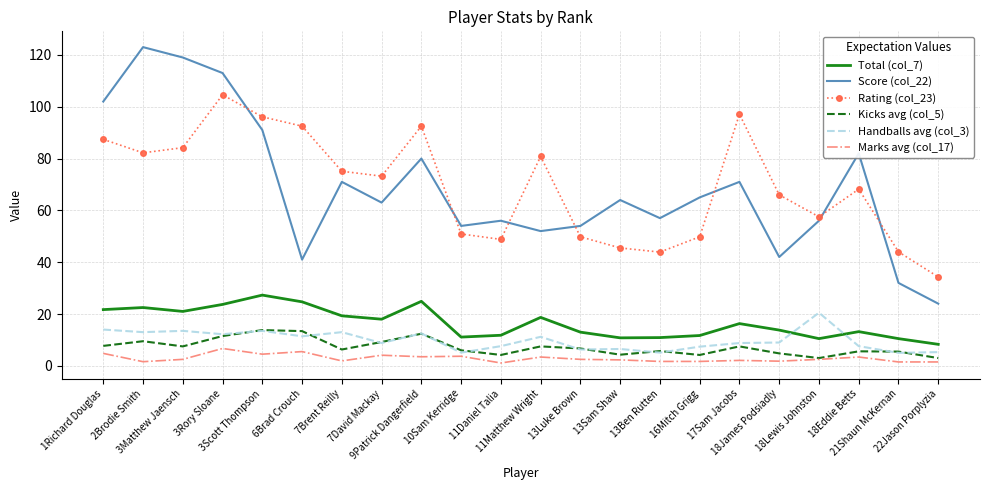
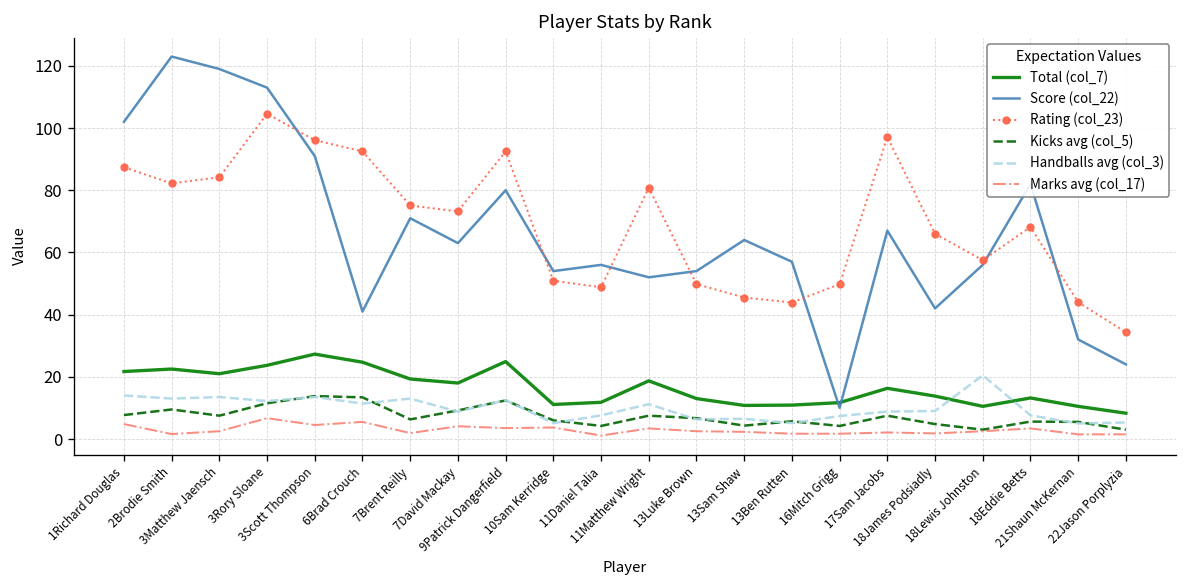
  {
    "Score (col_22)": {
      "1Richard Douglas": 102,
      "2Brodie Smith": 123,
      "3Matthew Jaensch": 119,
      "3Rory Sloane": 113,
      "3Scott Thompson": 91,
      "6Brad Crouch": 41,
      "7Brent Reilly": 71,
      "7David Mackay": 63,
      "9Patrick Dangerfield": 80,
      "10Sam Kerridge": 54,
      "11Daniel Talia": 56,
      "11Matthew Wright": 52,
      "13Luke Brown": 54,
      "13Sam Shaw": 64,
      "13Ben Rutten": 57,
-     "16Mitch Grigg": 65,
-     "17Sam Jacobs": 71,
+     "16Mitch Grigg": 10,
+     "17Sam Jacobs": 67,
      "18James Podsiadly": 42,
      "18Lewis Johnston": 56,
      "21Shaun McKernan": 32,
      "22Jason Porplyzia": 24
    },
    "Handballs avg (col_3)": {
      "1Richard Douglas": 14,
      "2Brodie Smith": 13,
      "3Matthew Jaensch": 14,
      "6Brad Crouch": 11,
      "7Brent Reilly": 13,
      "11Daniel Talia": 8,
      "11Matthew Wright": 11,
      "13Sam Shaw": 7,
      "16Mitch Grigg": 7,
      "17Sam Jacobs": 9,
      "18James Podsiadly": 9,
      "18Lewis Johnston": 21,
      "18Eddie Betts": 8,
      "22Jason Porplyzia": 5
    }
  }
